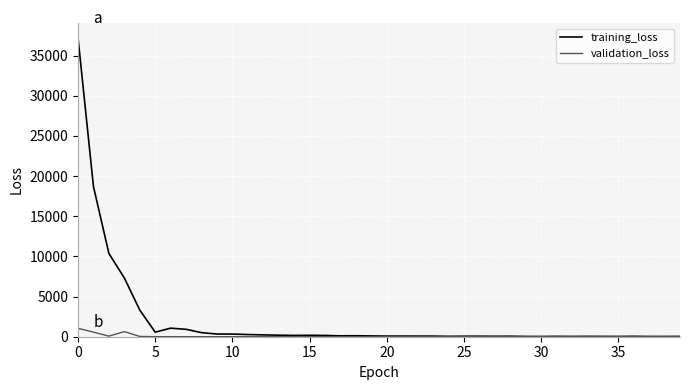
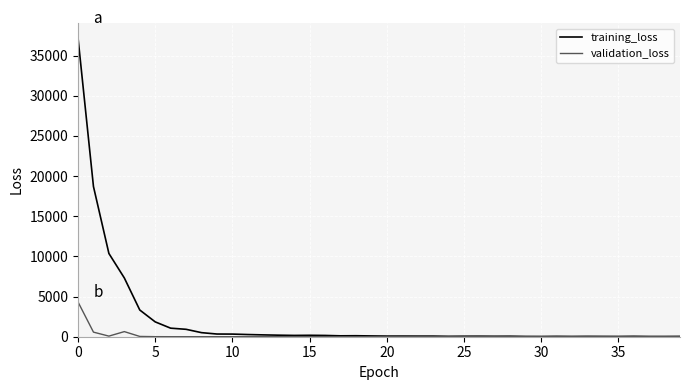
  {
    "training_loss": {
      "0": 37000,
-     "5": 1000,
+     "5": 2000,
      "10": 0
    },
    "validation_loss": {
-     "0": 1000,
+     "0": 4000,
      "5": 0,
      "10": 0
    }
  }
